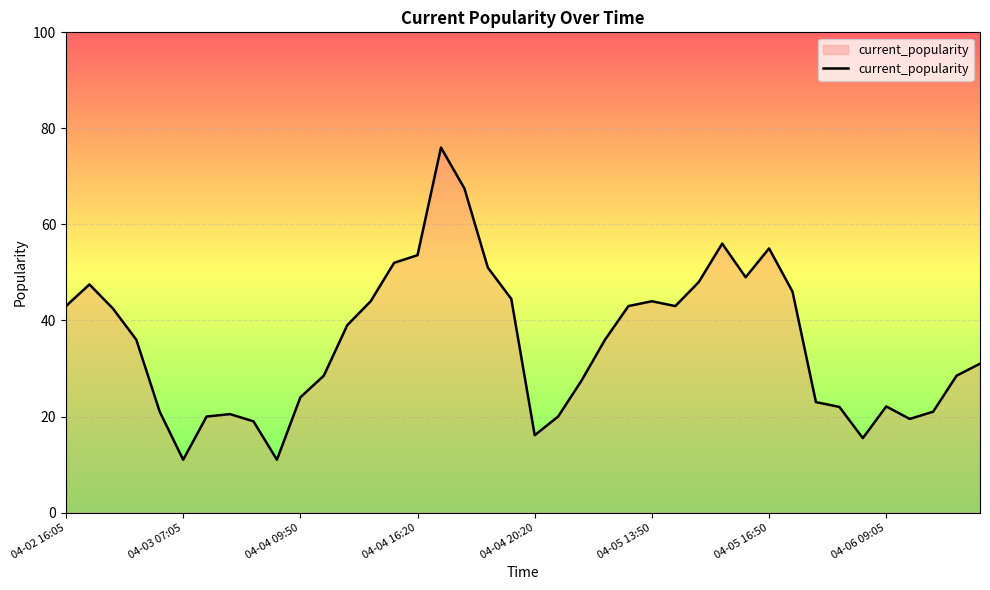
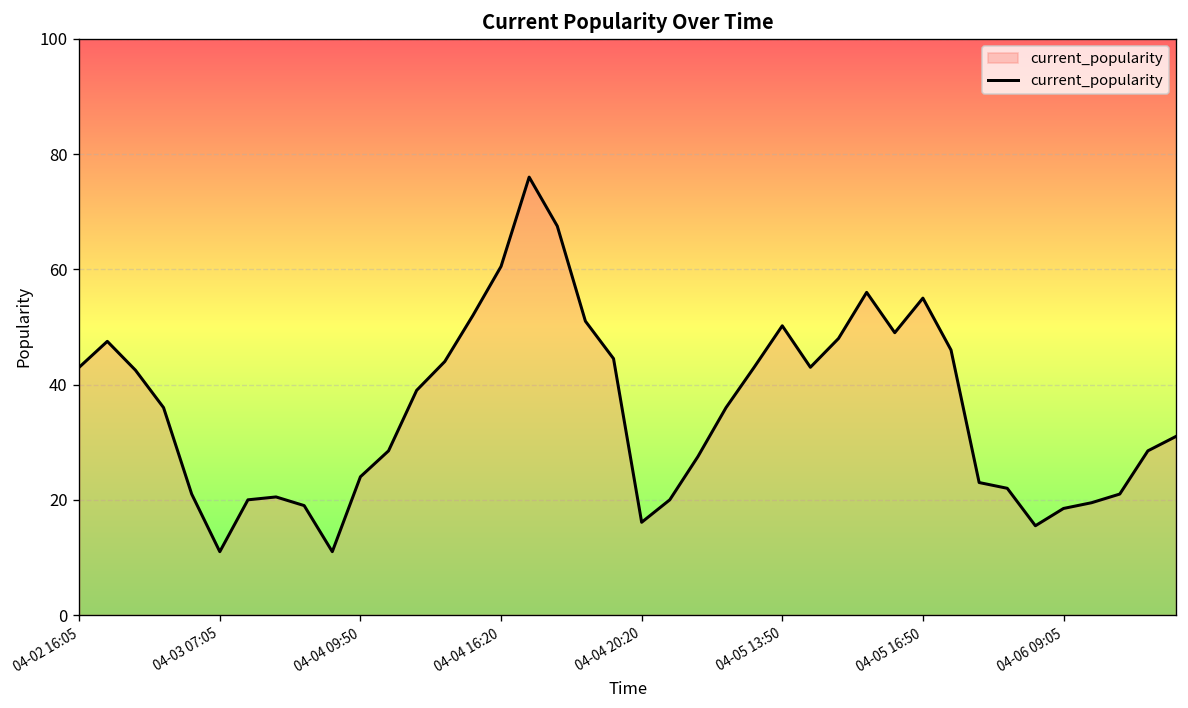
  {
    "04-02 16:05": 43,
    "04-03 07:05": 11,
    "04-04 09:50": 24,
-   "04-04 16:20": 54,
+   "04-04 16:20": 61,
    "04-04 20:20": 16,
-   "04-05 13:50": 44,
+   "04-05 13:50": 50,
    "04-05 16:50": 55,
-   "04-06 09:05": 22
+   "04-06 09:05": 19
  }
